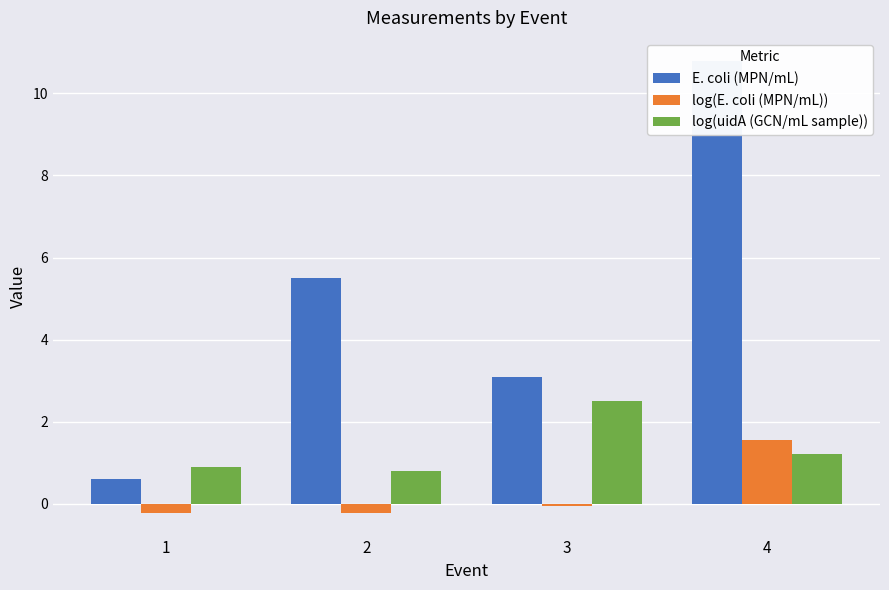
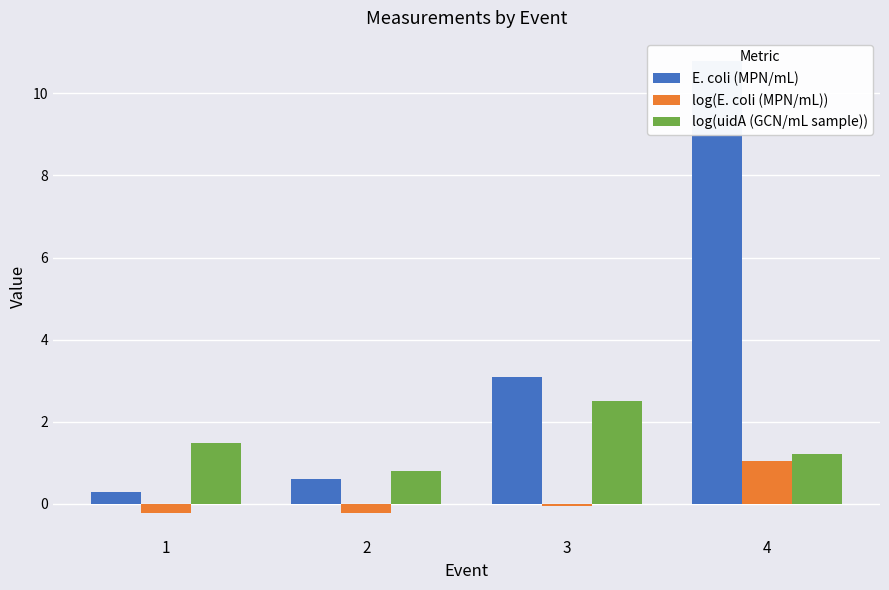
  {
    "E. coli (MPN/mL)": {
-     "1": 0.6,
-     "2": 5.5,
+     "1": 0.3,
+     "2": 0.6,
      "3": 3.1
    },
    "log(E. coli (MPN/mL))": {
      "1": -0.2,
      "2": -0.2,
-     "4": 1.5
+     "4": 1.0
    },
    "log(uidA (GCN/mL sample))": {
-     "1": 0.9,
+     "1": 1.5,
      "2": 0.8,
      "3": 2.5,
      "4": 1.2
    }
  }
